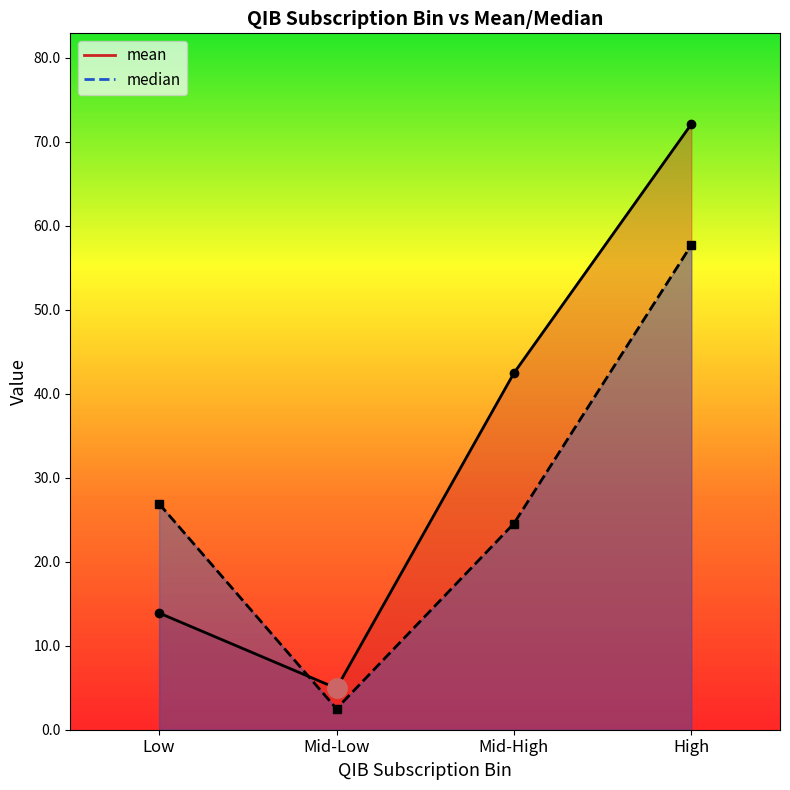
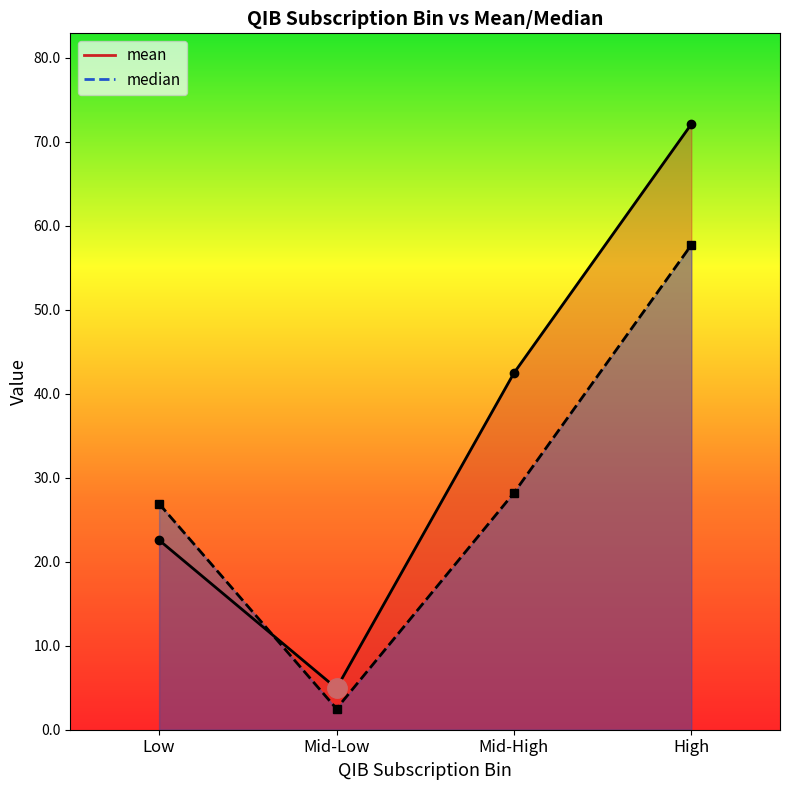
  {
    "mean": {
-     "Low": 14,
+     "Low": 23,
      "Mid-High": 42,
      "High": 72
    },
    "median": {
      "Low": 27,
      "Mid-Low": 3,
-     "Mid-High": 25,
+     "Mid-High": 28,
      "High": 58
    }
  }
